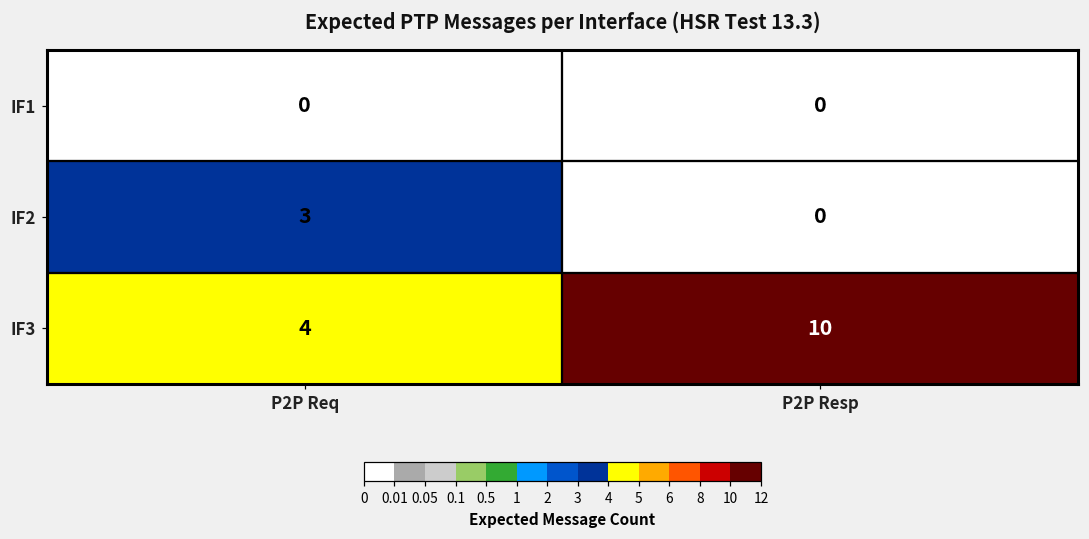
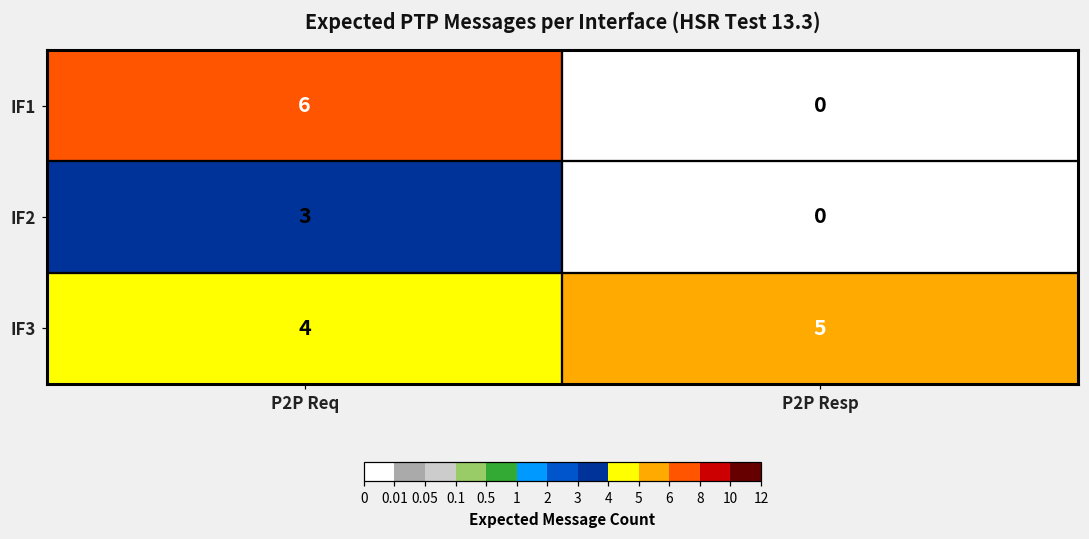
  {
    "IF1": {
-     "P2P Req": 0,
+     "P2P Req": 6,
      "P2P Resp": 0
    },
    "IF2": {
      "P2P Req": 3,
      "P2P Resp": 0
    },
    "IF3": {
      "P2P Req": 4,
-     "P2P Resp": 10
+     "P2P Resp": 5
    }
  }
